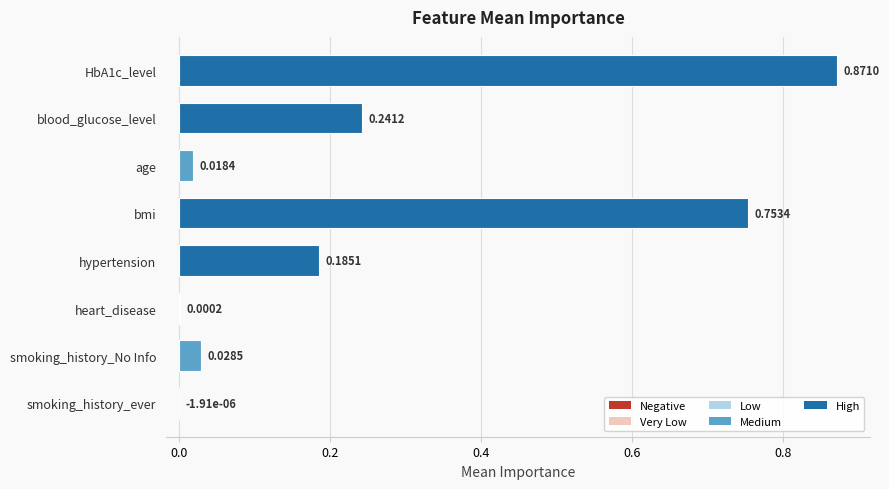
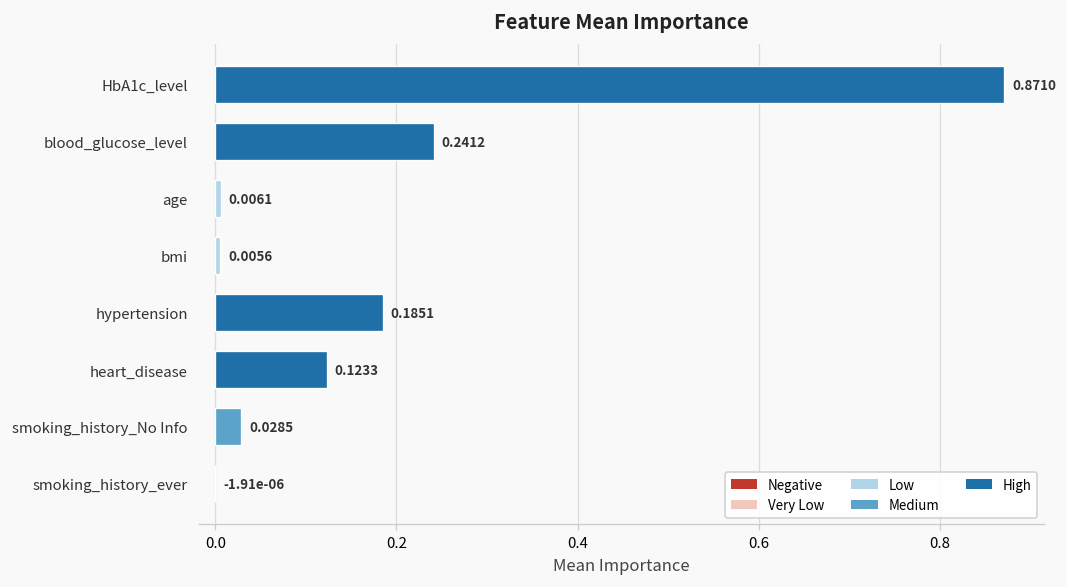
  {
    "HbA1c_level": "0.8710",
    "blood_glucose_level": "0.2412",
-   "age": "0.0184",
-   "bmi": "0.7534",
+   "age": "0.0061",
+   "bmi": "0.0056",
    "hypertension": "0.1851",
-   "heart_disease": "0.0002",
+   "heart_disease": "0.1233",
    "smoking_history_No Info": "0.0285",
    "smoking_history_ever": "-1.91e-06"
  }
